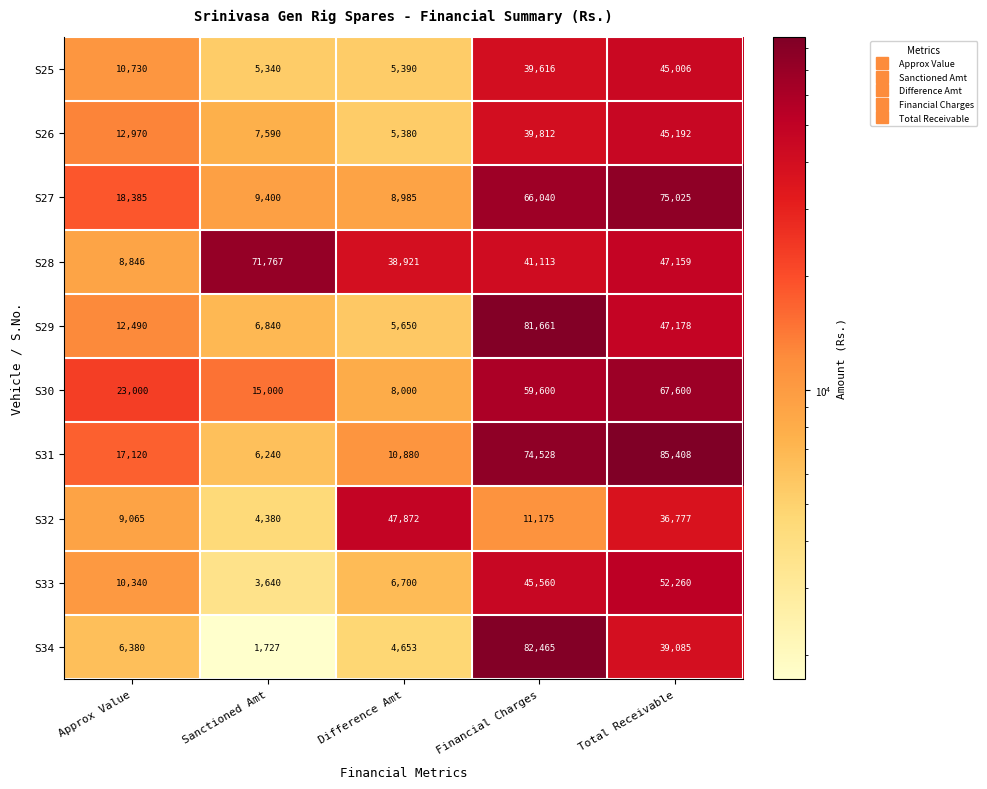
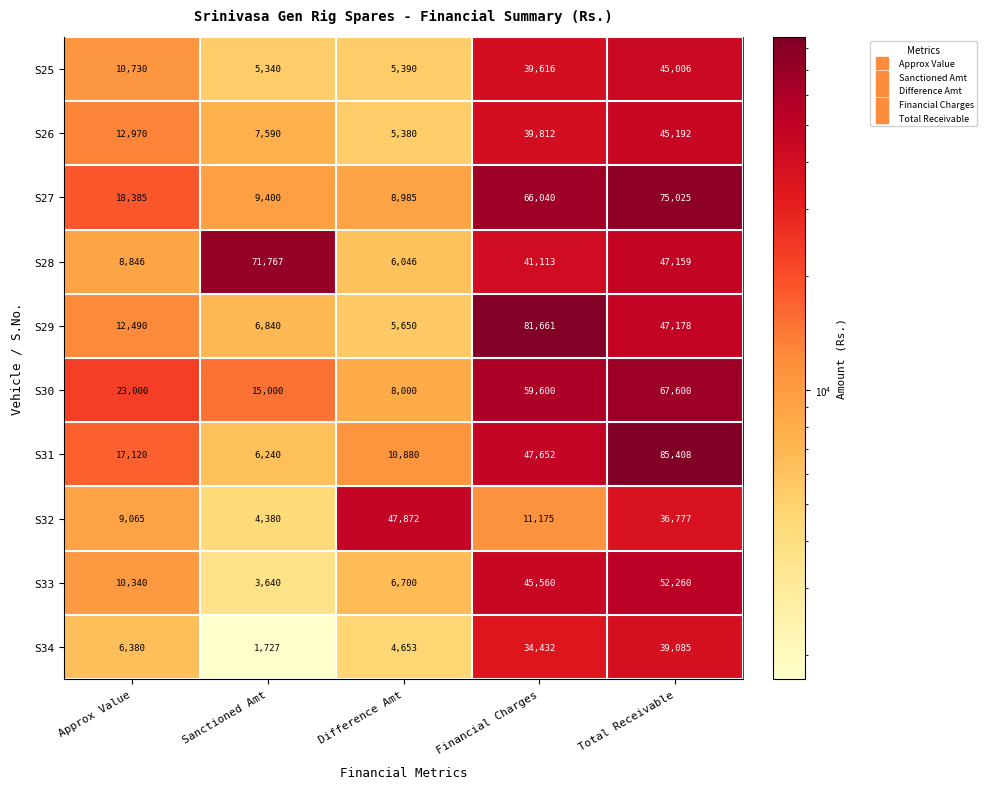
  {
    "S25": {
      "Approx Value": "10,730",
      "Sanctioned Amt": "5,340",
      "Difference Amt": "5,390",
      "Financial Charges": "39,616",
      "Total Receivable": "45,006"
    },
    "S26": {
      "Approx Value": "12,970",
      "Sanctioned Amt": "7,590",
      "Difference Amt": "5,380",
      "Financial Charges": "39,812",
      "Total Receivable": "45,192"
    },
    "S27": {
      "Approx Value": "18,385",
      "Sanctioned Amt": "9,400",
      "Difference Amt": "8,985",
      "Financial Charges": "66,040",
      "Total Receivable": "75,025"
    },
    "S28": {
      "Approx Value": "8,846",
      "Sanctioned Amt": "71,767",
-     "Difference Amt": "38,921",
+     "Difference Amt": "6,046",
      "Financial Charges": "41,113",
      "Total Receivable": "47,159"
    },
    "S29": {
      "Approx Value": "12,490",
      "Sanctioned Amt": "6,840",
      "Difference Amt": "5,650",
      "Financial Charges": "81,661",
      "Total Receivable": "47,178"
    },
    "S30": {
      "Approx Value": "23,000",
      "Sanctioned Amt": "15,000",
      "Difference Amt": "8,000",
      "Financial Charges": "59,600",
      "Total Receivable": "67,600"
    },
    "S31": {
      "Approx Value": "17,120",
      "Sanctioned Amt": "6,240",
      "Difference Amt": "10,880",
-     "Financial Charges": "74,528",
+     "Financial Charges": "47,652",
      "Total Receivable": "85,408"
    },
    "S32": {
      "Approx Value": "9,065",
      "Sanctioned Amt": "4,380",
      "Difference Amt": "47,872",
      "Financial Charges": "11,175",
      "Total Receivable": "36,777"
    },
    "S33": {
      "Approx Value": "10,340",
      "Sanctioned Amt": "3,640",
      "Difference Amt": "6,700",
      "Financial Charges": "45,560",
      "Total Receivable": "52,260"
    },
    "S34": {
      "Approx Value": "6,380",
      "Sanctioned Amt": "1,727",
      "Difference Amt": "4,653",
-     "Financial Charges": "82,465",
+     "Financial Charges": "34,432",
      "Total Receivable": "39,085"
    }
  }
